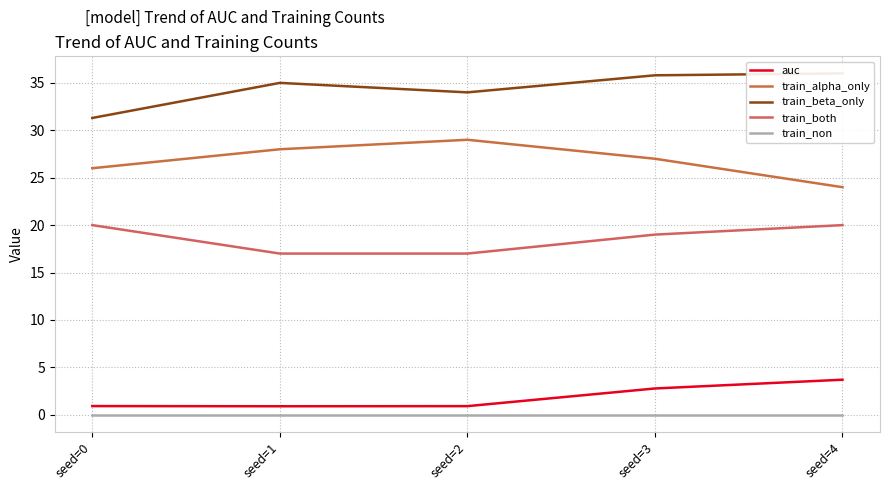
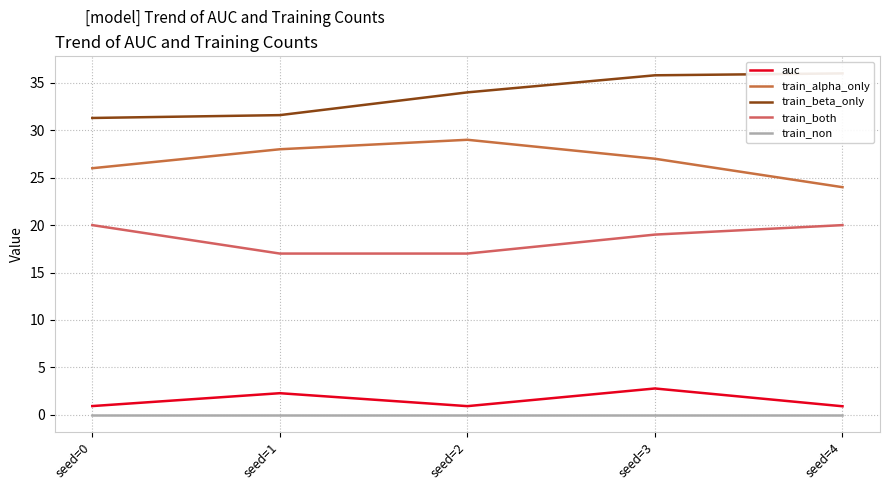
  {
    "auc": {
      "seed=0": 1,
-     "seed=1": 1,
+     "seed=1": 2,
      "seed=2": 1,
      "seed=3": 3,
-     "seed=4": 4
+     "seed=4": 1
    },
    "train_beta_only": {
      "seed=0": 31,
-     "seed=1": 35,
+     "seed=1": 32,
      "seed=2": 34,
      "seed=3": 36
    },
    "train_non": {
      "seed=0": 0,
      "seed=1": 0,
      "seed=2": 0,
      "seed=3": 0,
      "seed=4": 0
    }
  }
